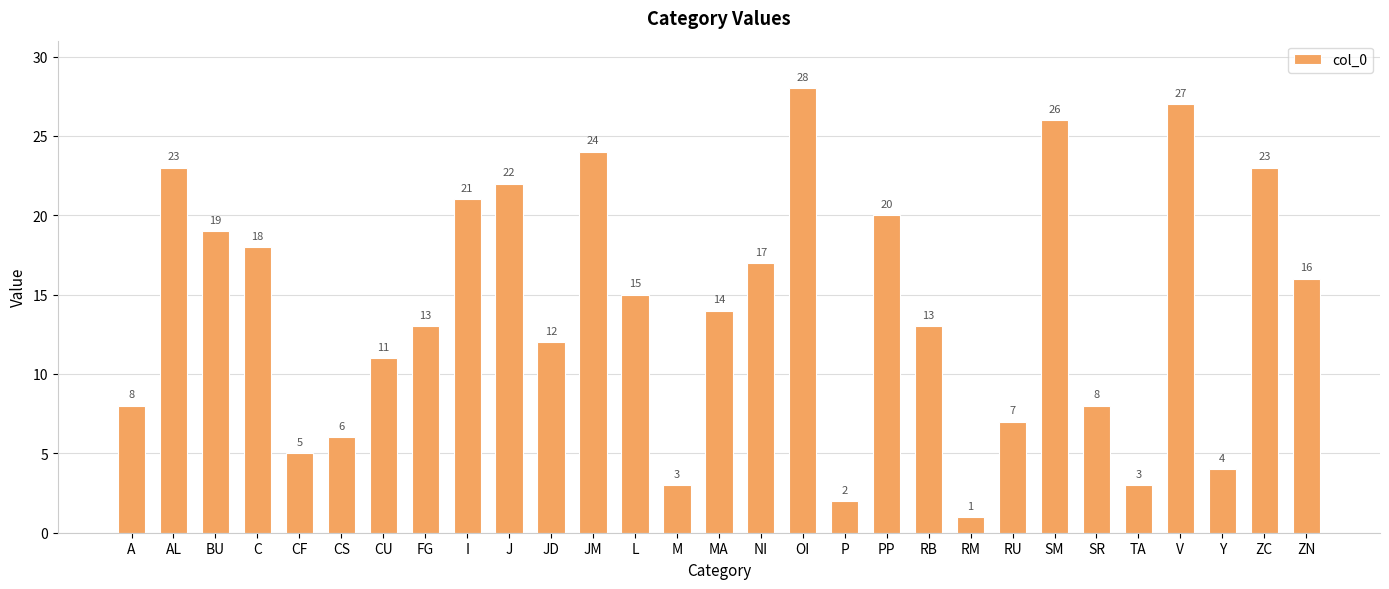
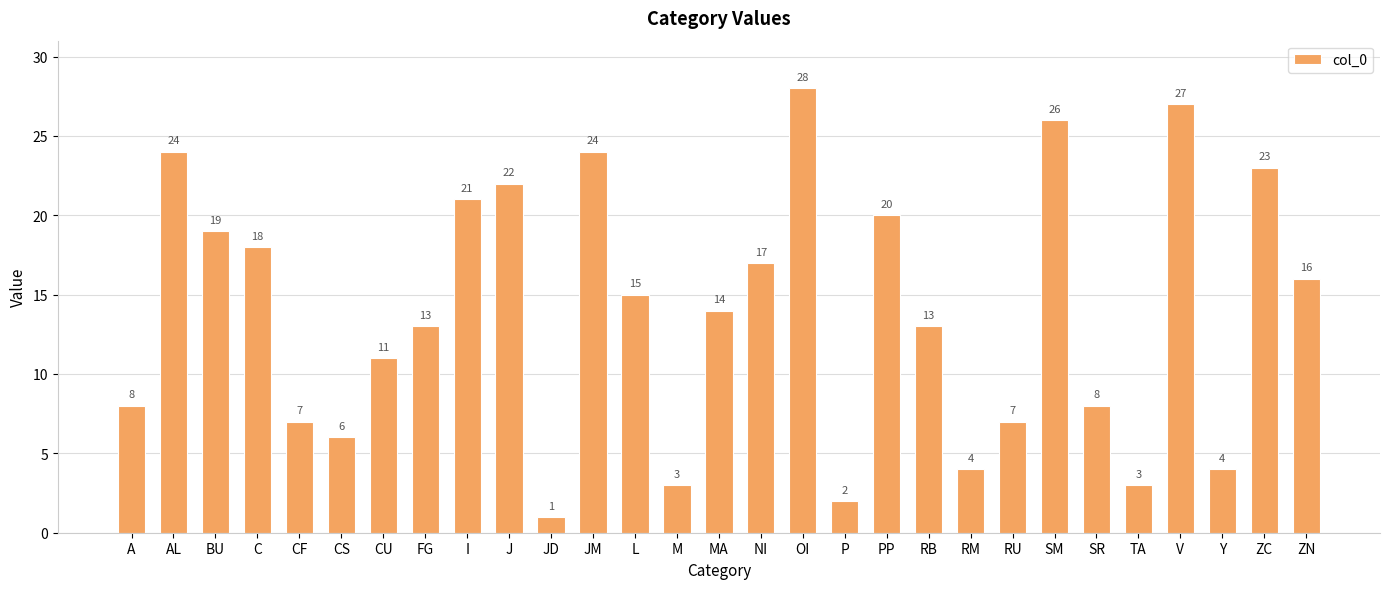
  {
    "A": 8,
-   "AL": 23,
+   "AL": 24,
    "BU": 19,
    "C": 18,
-   "CF": 5,
+   "CF": 7,
    "CS": 6,
    "CU": 11,
    "FG": 13,
    "I": 21,
    "J": 22,
-   "JD": 12,
+   "JD": 1,
    "JM": 24,
    "L": 15,
    "M": 3,
    "MA": 14,
    "NI": 17,
    "OI": 28,
    "P": 2,
    "PP": 20,
    "RB": 13,
-   "RM": 1,
+   "RM": 4,
    "RU": 7,
    "SM": 26,
    "SR": 8,
    "TA": 3,
    "V": 27,
    "Y": 4,
    "ZC": 23,
    "ZN": 16
  }
